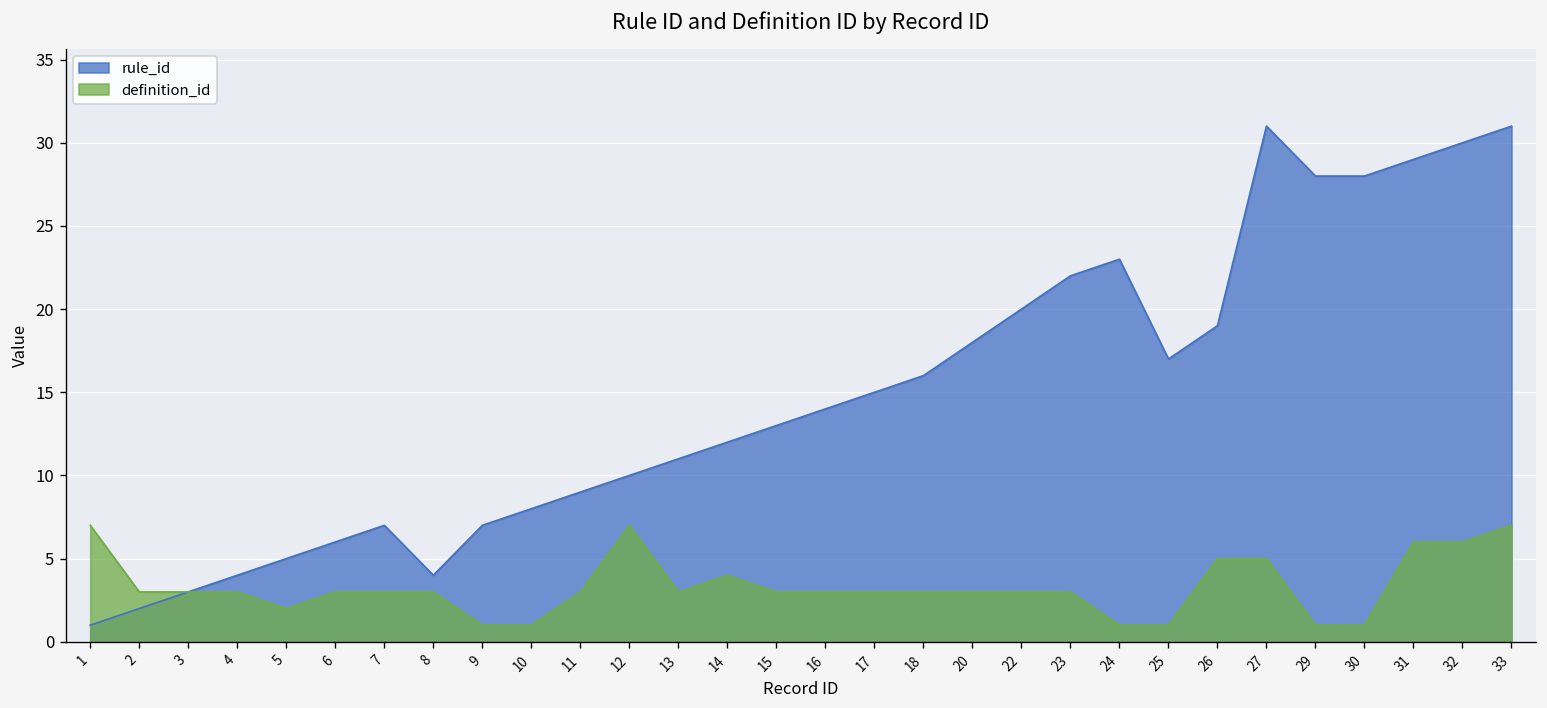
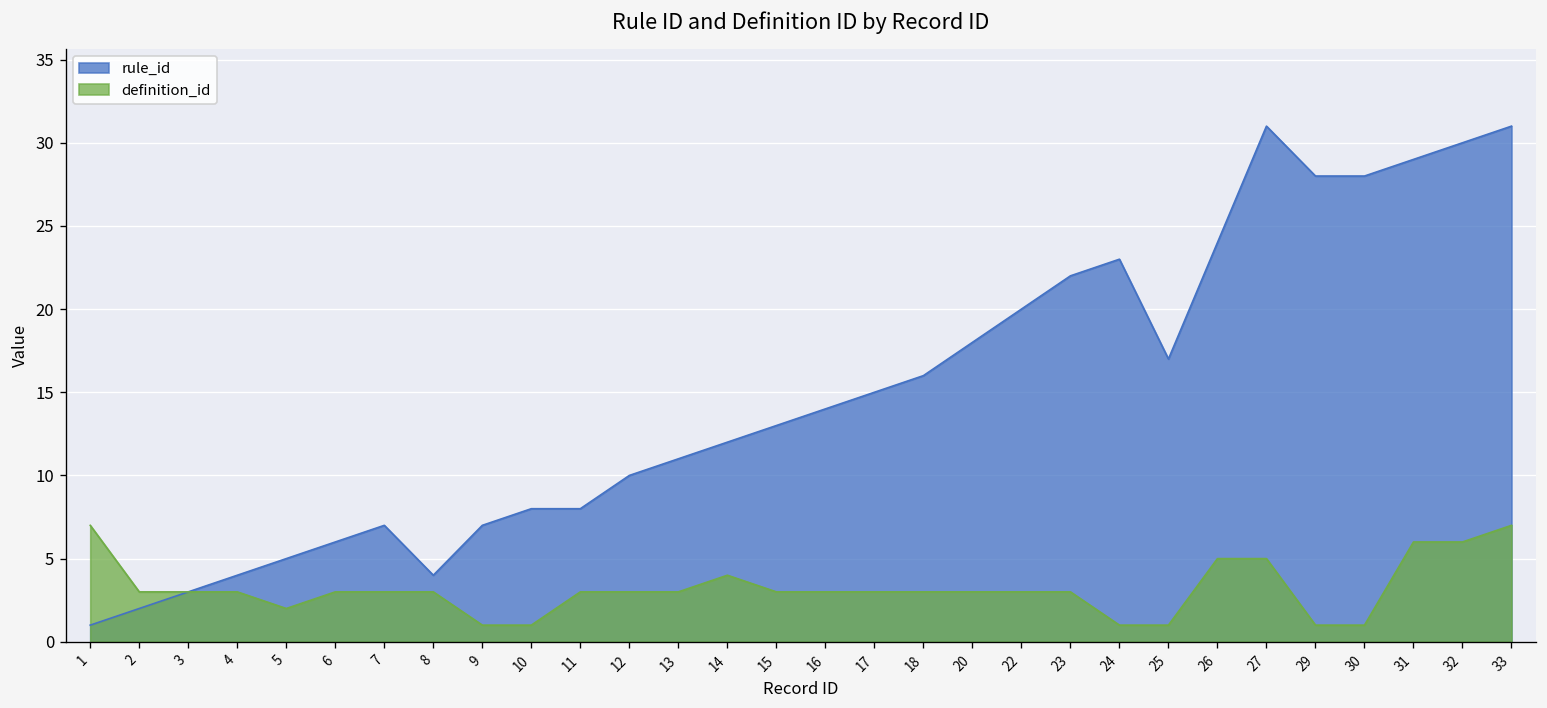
  {
    "rule_id": {
      "1": 1,
      "2": 2,
      "4": 4,
      "5": 5,
      "6": 6,
      "7": 7,
      "8": 4,
      "9": 7,
      "10": 8,
-     "11": 9,
+     "11": 8,
      "12": 10,
      "13": 11,
      "14": 12,
      "15": 13,
      "16": 14,
      "17": 15,
      "18": 16,
      "20": 18,
      "22": 20,
      "23": 22,
      "24": 23,
      "25": 17,
-     "26": 19,
+     "26": 24,
      "27": 31,
      "29": 28,
      "30": 28,
      "31": 29,
      "32": 30,
      "33": 31
    },
    "definition_id": {
      "1": 7,
      "2": 3,
      "4": 3,
      "5": 2,
      "6": 3,
      "7": 3,
      "8": 3,
      "9": 1,
      "10": 1,
      "11": 3,
-     "12": 7,
+     "12": 3,
      "13": 3,
      "14": 4,
      "15": 3,
      "16": 3,
      "17": 3,
      "18": 3,
      "20": 3,
      "22": 3,
      "23": 3,
      "24": 1,
      "25": 1,
      "26": 5,
      "27": 5,
      "29": 1,
      "30": 1,
      "31": 6,
      "32": 6,
      "33": 7
    }
  }
